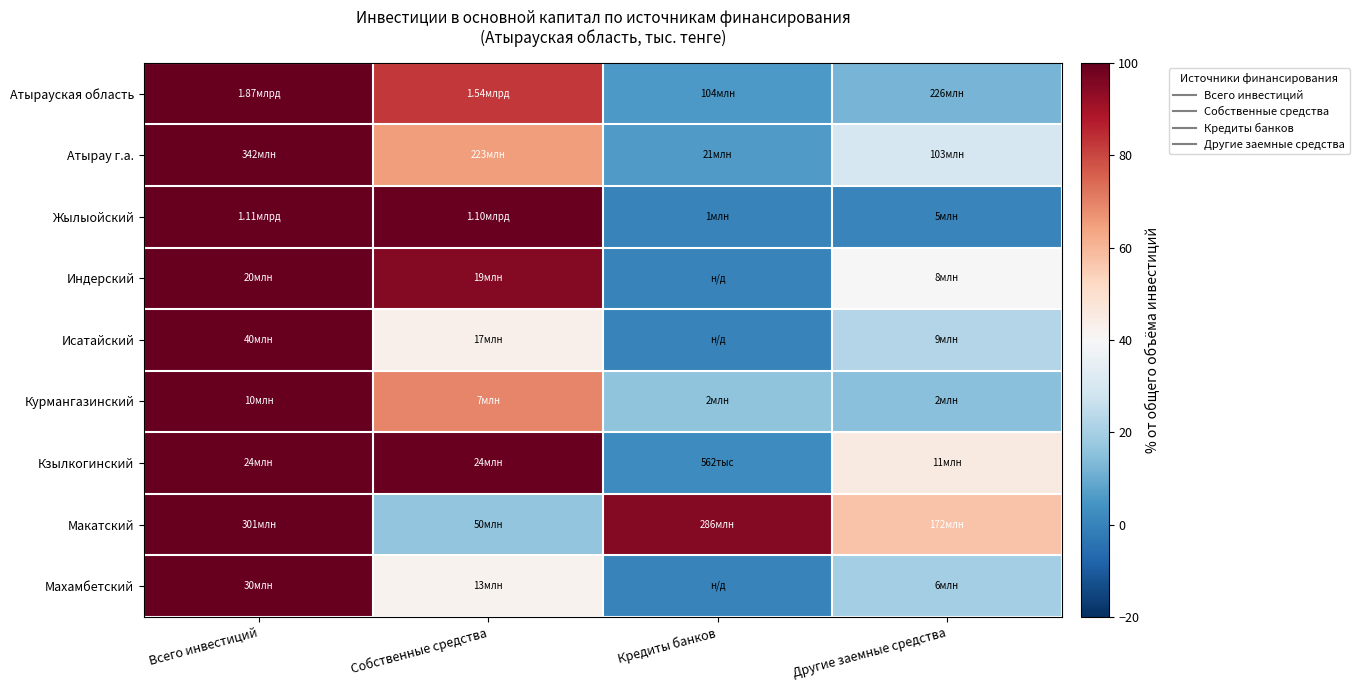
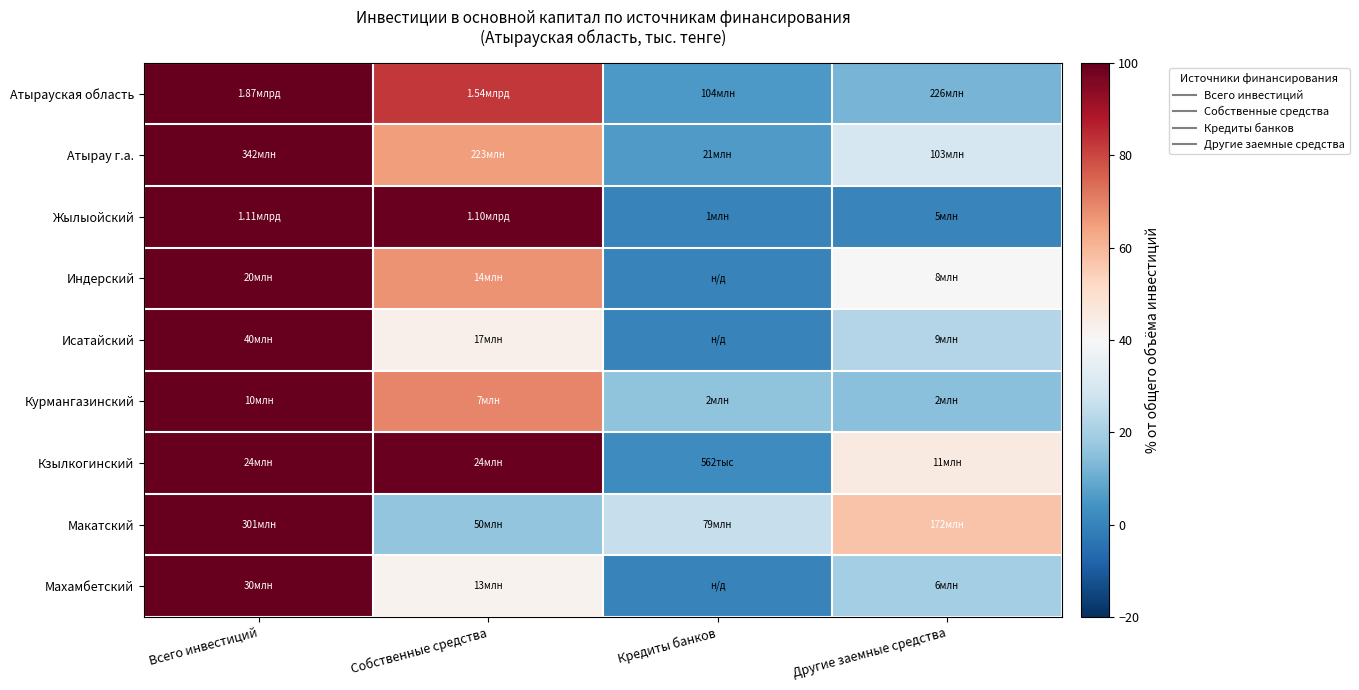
  {
    "Атырауская область": {
      "Всего инвестиций": 1.87,
      "Собственные средства": 1.54,
      "Кредиты банков": 104,
      "Другие заемные средства": 226
    },
    "Атырау г.а.": {
      "Всего инвестиций": 342,
      "Собственные средства": 223,
      "Кредиты банков": 21,
      "Другие заемные средства": 103
    },
    "Жылыойский": {
      "Всего инвестиций": 1.11,
      "Собственные средства": 1.10,
      "Кредиты банков": 1,
      "Другие заемные средства": 5
    },
    "Индерский": {
      "Всего инвестиций": 20,
-     "Собственные средства": 19,
+     "Собственные средства": 14,
      "Другие заемные средства": 8
    },
    "Исатайский": {
      "Всего инвестиций": 40,
      "Собственные средства": 17,
      "Другие заемные средства": 9
    },
    "Курмангазинский": {
      "Всего инвестиций": 10,
      "Собственные средства": 7,
      "Кредиты банков": 2,
      "Другие заемные средства": 2
    },
    "Кзылкогинский": {
      "Всего инвестиций": 24,
      "Собственные средства": 24,
      "Кредиты банков": 562,
      "Другие заемные средства": 11
    },
    "Макатский": {
      "Всего инвестиций": 301,
      "Собственные средства": 50,
-     "Кредиты банков": 286,
+     "Кредиты банков": 79,
      "Другие заемные средства": 172
    },
    "Махамбетский": {
      "Всего инвестиций": 30,
      "Собственные средства": 13,
      "Другие заемные средства": 6
    }
  }
